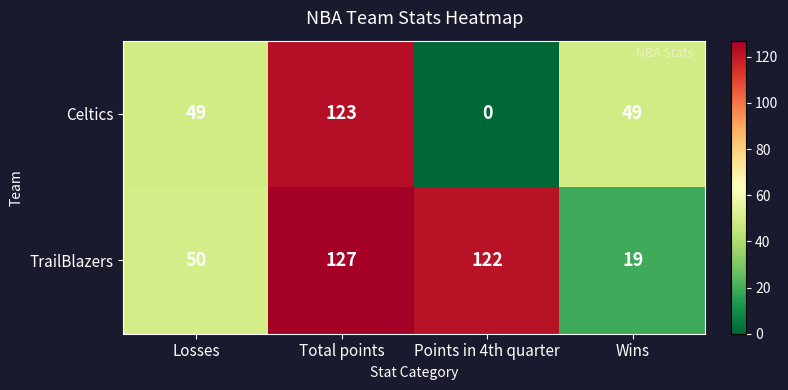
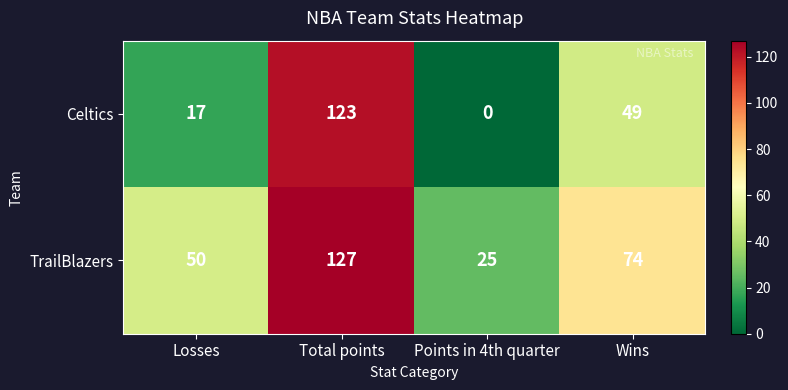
  {
    "Celtics": {
-     "Losses": 49,
+     "Losses": 17,
      "Total points": 123,
      "Points in 4th quarter": 0
    },
    "TrailBlazers": {
      "Losses": 50,
      "Total points": 127,
-     "Points in 4th quarter": 122,
-     "Wins": 19
+     "Points in 4th quarter": 25,
+     "Wins": 74
    }
  }
